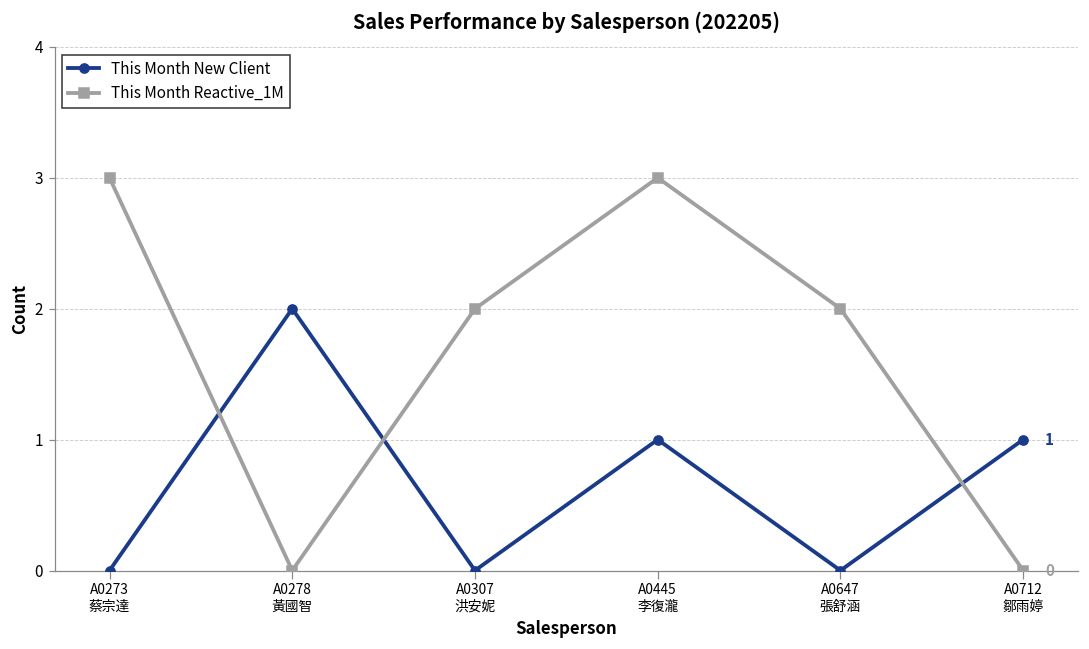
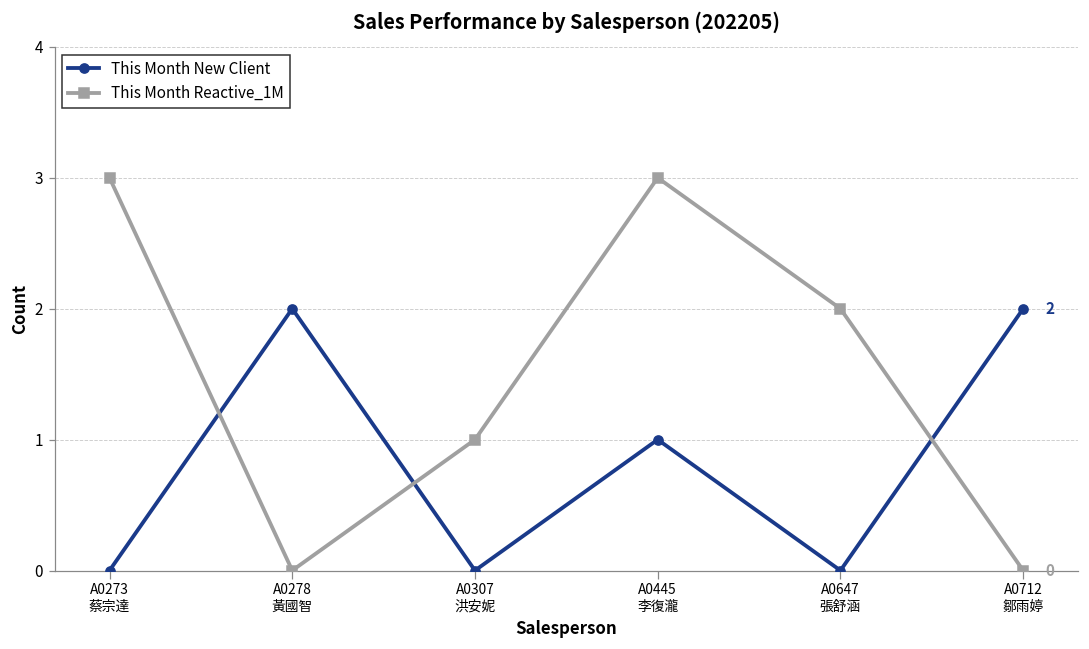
  {
    "This Month New Client": {
-     "A0712 鄒雨婷": 1
+     "A0712 鄒雨婷": 2
    },
    "This Month Reactive_1M": {
      "A0273 蔡宗達": 3,
      "A0278 黃國智": 0,
-     "A0307 洪安妮": 2,
+     "A0307 洪安妮": 1,
      "A0445 李復瀧": 3,
      "A0647 張舒涵": 2
    }
  }
